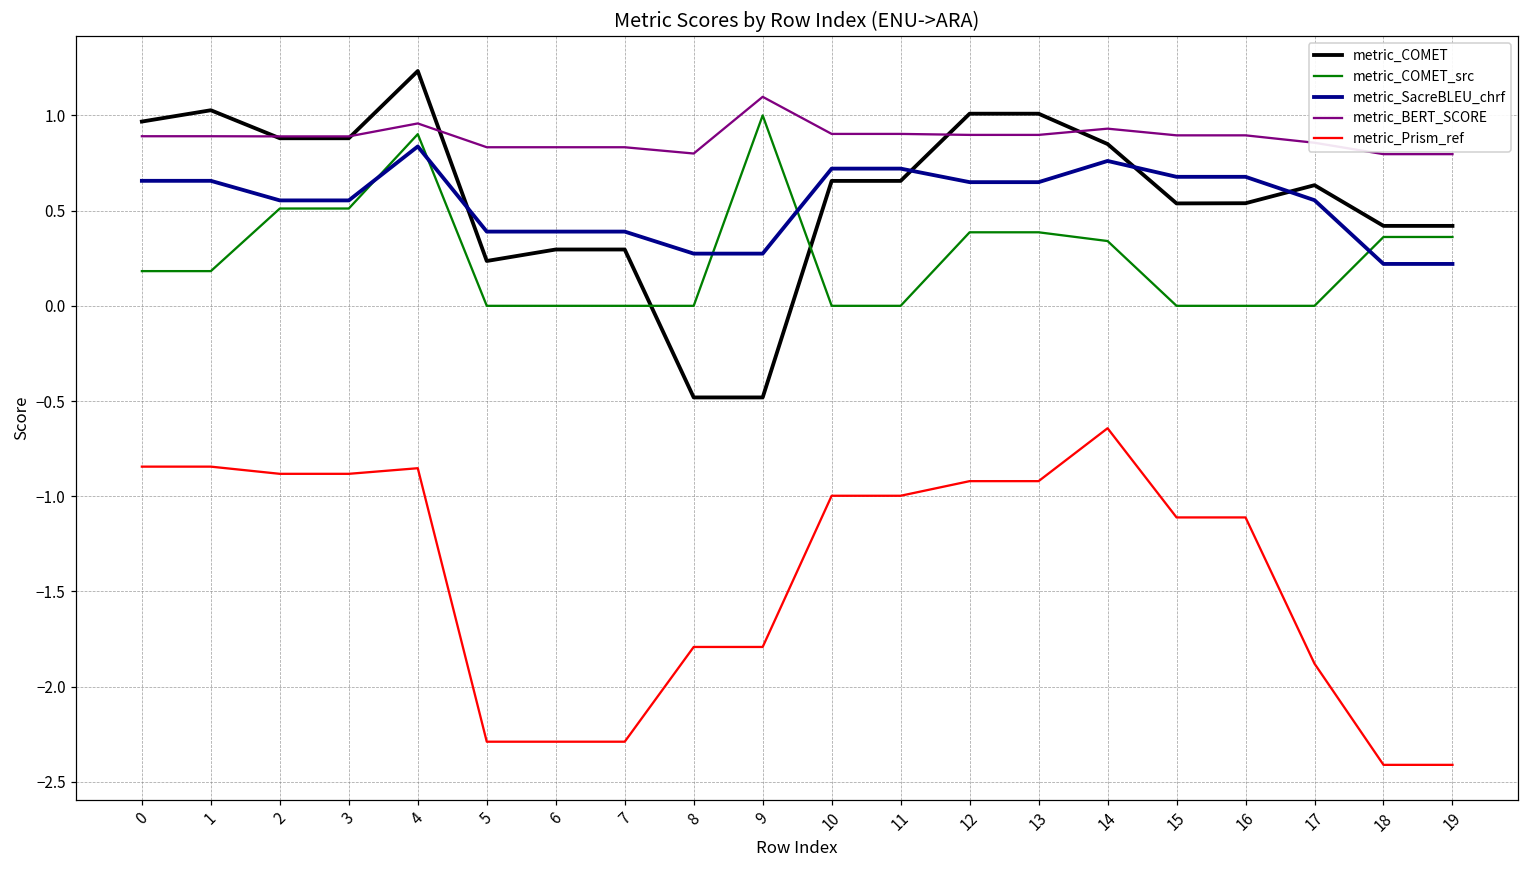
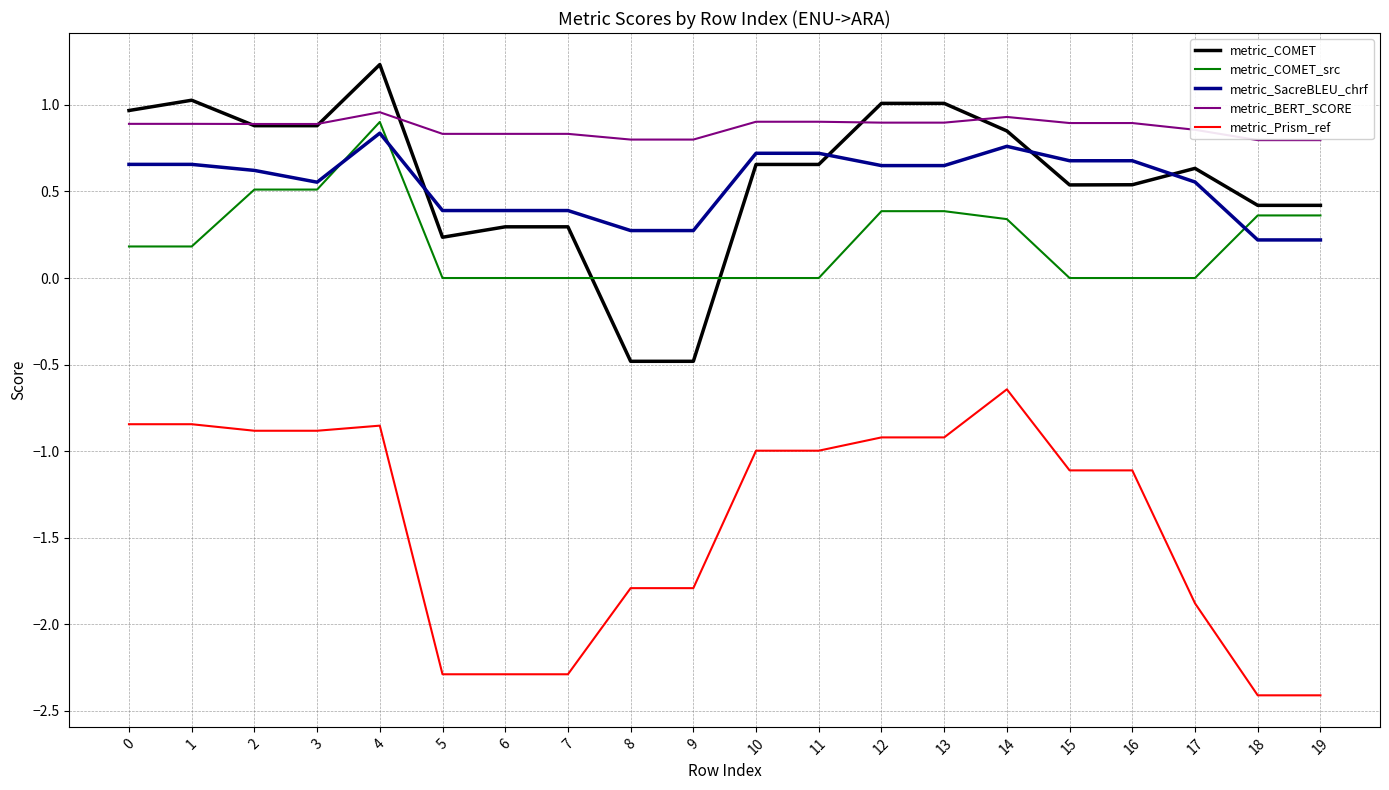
  {
    "metric_COMET": {
      "0": 0.97,
      "1": 1.03,
      "4": 1.23,
      "5": 0.24,
      "6": 0.30,
      "7": 0.30,
      "8": -0.48,
      "9": -0.48,
      "10": 0.66,
      "11": 0.66,
      "12": 1.01,
      "13": 1.01,
      "14": 0.85,
      "15": 0.54,
      "16": 0.54,
      "17": 0.63,
      "18": 0.42,
      "19": 0.42
    },
    "metric_COMET_src": {
      "0": 0.18,
      "1": 0.18,
      "2": 0.51,
      "3": 0.51,
      "4": 0.90,
      "5": 0,
      "6": 0,
      "7": 0,
      "8": 0,
-     "9": 1,
+     "9": 0,
      "10": 0,
      "11": 0,
      "12": 0.39,
      "13": 0.39,
      "14": 0.34,
      "15": 0,
      "16": 0,
      "17": 0,
      "18": 0.36,
      "19": 0.36
    },
    "metric_SacreBLEU_chrf": {
      "0": 0.66,
      "1": 0.66,
-     "2": 0.55,
+     "2": 0.62,
      "3": 0.55,
      "4": 0.84,
      "5": 0.39,
      "6": 0.39,
      "7": 0.39,
      "8": 0.27,
      "9": 0.27,
      "10": 0.72,
      "11": 0.72,
      "12": 0.65,
      "13": 0.65,
      "14": 0.76,
      "15": 0.68,
      "16": 0.68,
      "17": 0.55,
      "18": 0.22,
      "19": 0.22
    },
    "metric_BERT_SCORE": {
      "0": 0.89,
      "1": 0.89,
      "4": 0.96,
      "5": 0.83,
      "6": 0.83,
      "7": 0.83,
      "8": 0.80,
-     "9": 1.10,
+     "9": 0.80,
      "10": 0.90,
      "11": 0.90,
      "12": 0.90,
      "13": 0.90,
      "14": 0.93,
      "15": 0.90,
      "16": 0.90,
      "18": 0.80,
      "19": 0.80
    },
    "metric_Prism_ref": {
      "0": -0.84,
      "1": -0.84,
      "2": -0.88,
      "3": -0.88,
      "4": -0.85,
      "5": -2.29,
      "6": -2.29,
      "7": -2.29,
      "8": -1.79,
      "9": -1.79,
      "10": -1.00,
      "11": -1.00,
      "12": -0.92,
      "13": -0.92,
      "14": -0.64,
      "15": -1.11,
      "16": -1.11,
      "17": -1.88,
      "18": -2.41,
      "19": -2.41
    }
  }
